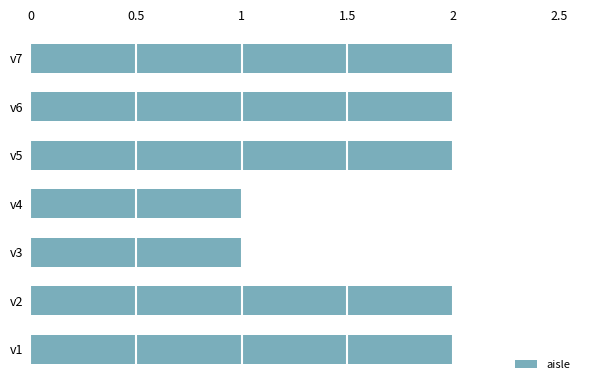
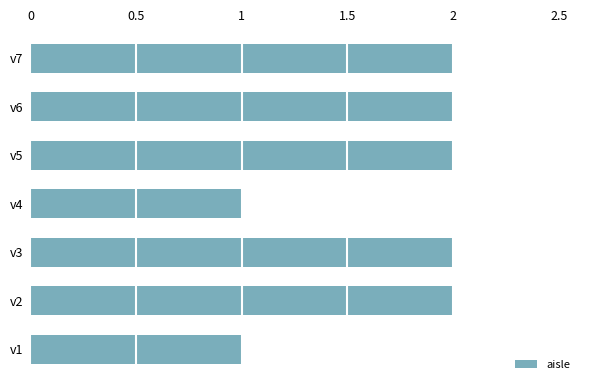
  {
    "v7": 2,
    "v6": 2,
    "v5": 2,
    "v4": 1,
-   "v3": 1,
+   "v3": 2,
    "v2": 2,
-   "v1": 2
+   "v1": 1
  }
